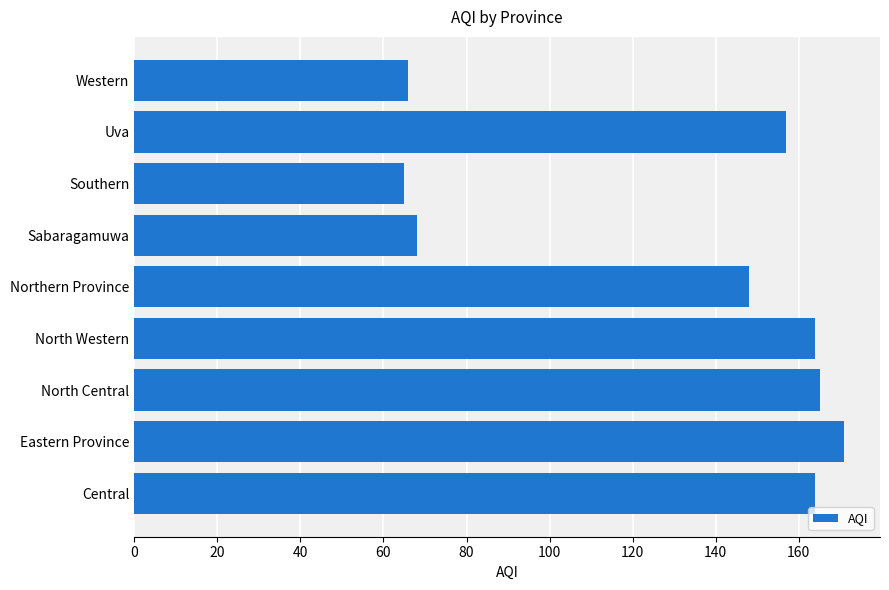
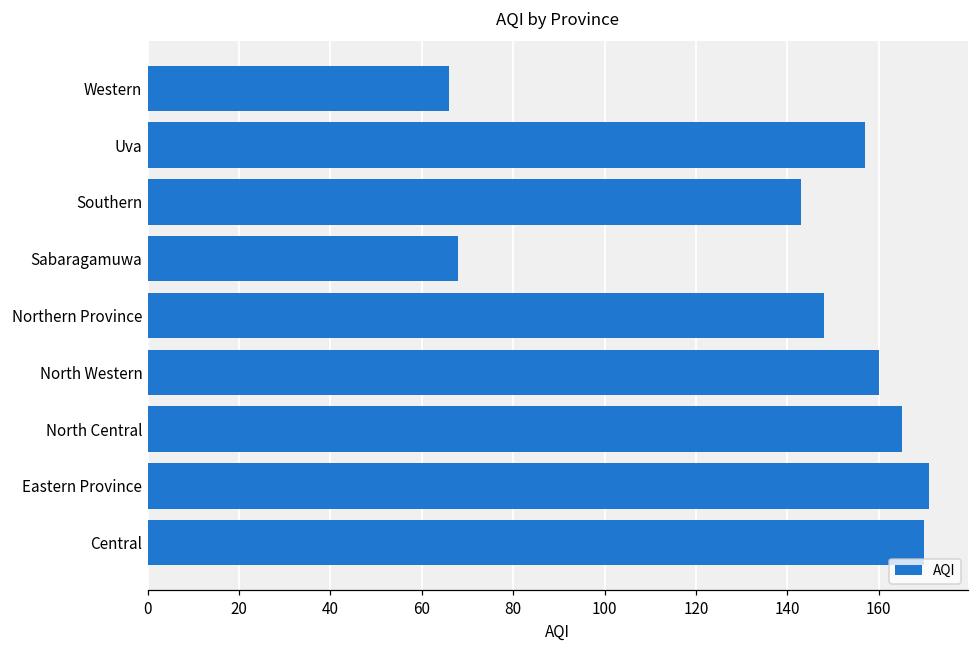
  {
    "Western": 66,
    "Uva": 157,
-   "Southern": 65,
+   "Southern": 143,
    "Sabaragamuwa": 68,
    "Northern Province": 148,
-   "North Western": 164,
+   "North Western": 160,
    "North Central": 165,
    "Eastern Province": 171,
-   "Central": 164
+   "Central": 170
  }
